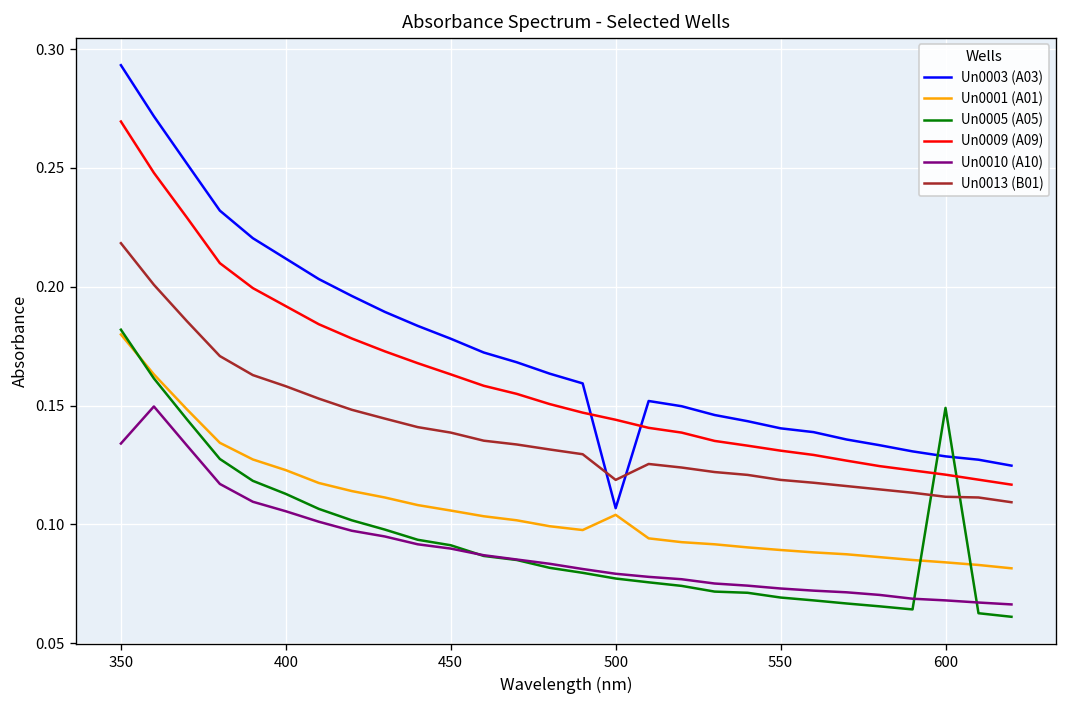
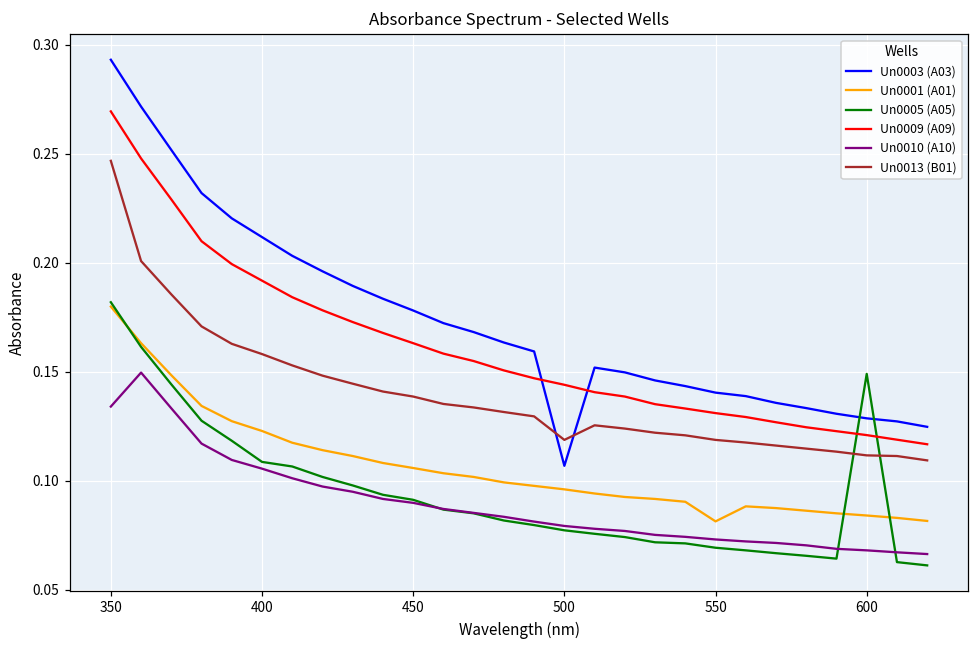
  {
    "Un0003 (A03)": {
      "350": 0.293,
      "400": 0.212,
      "450": 0.178,
      "500": 0.107,
      "550": 0.140,
      "600": 0.129
    },
    "Un0001 (A01)": {
      "350": 0.180,
      "400": 0.123,
      "450": 0.106,
-     "500": 0.104,
-     "550": 0.089,
+     "500": 0.096,
+     "550": 0.081,
      "600": 0.084
    },
    "Un0005 (A05)": {
      "350": 0.182,
-     "400": 0.113,
+     "400": 0.109,
      "450": 0.091,
      "500": 0.077,
      "550": 0.069,
      "600": 0.149
    },
    "Un0009 (A09)": {
      "350": 0.270,
      "400": 0.192,
      "450": 0.163,
      "500": 0.144,
      "550": 0.131,
      "600": 0.121
    },
    "Un0010 (A10)": {
      "350": 0.134,
      "400": 0.106,
      "450": 0.090,
      "500": 0.079,
      "550": 0.073,
      "600": 0.068
    },
    "Un0013 (B01)": {
-     "350": 0.218,
+     "350": 0.247,
      "400": 0.158,
      "450": 0.139,
      "500": 0.119,
      "550": 0.119,
      "600": 0.112
    }
  }
